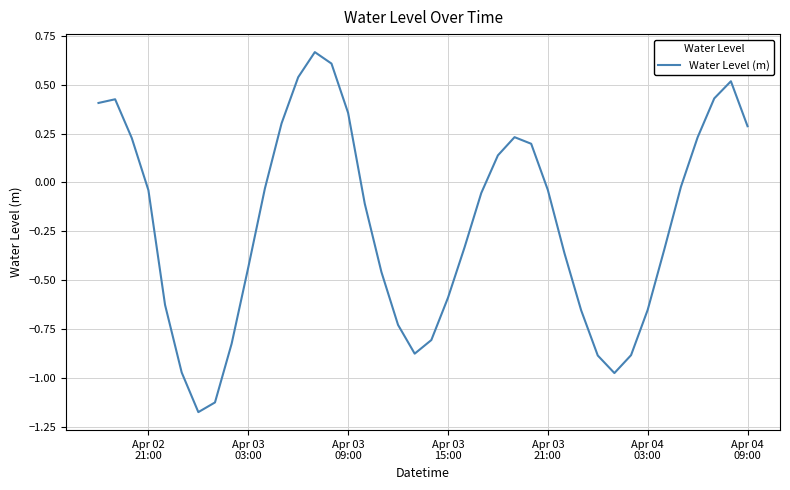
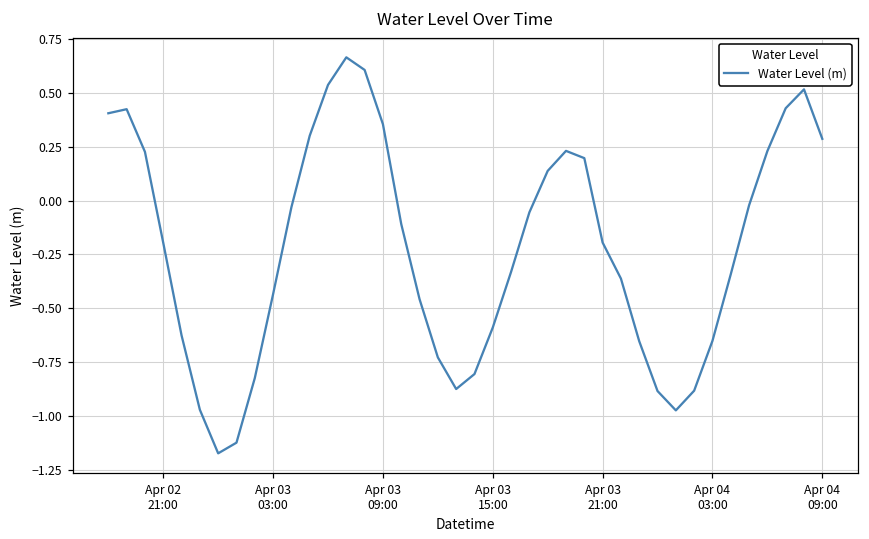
  {
-   "Apr 02 21:00": -0.04,
+   "Apr 02 21:00": -0.20,
    "Apr 03 03:00": -0.43,
    "Apr 03 09:00": 0.36,
    "Apr 03 15:00": -0.59,
-   "Apr 03 21:00": -0.04,
+   "Apr 03 21:00": -0.19,
    "Apr 04 03:00": -0.65,
    "Apr 04 09:00": 0.29
  }
